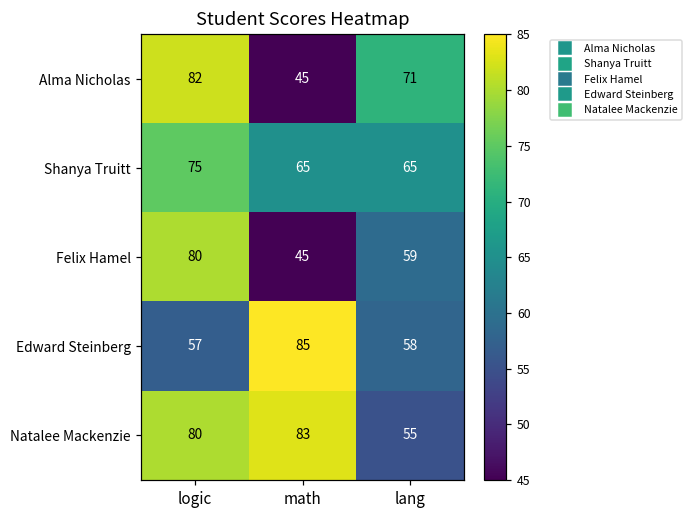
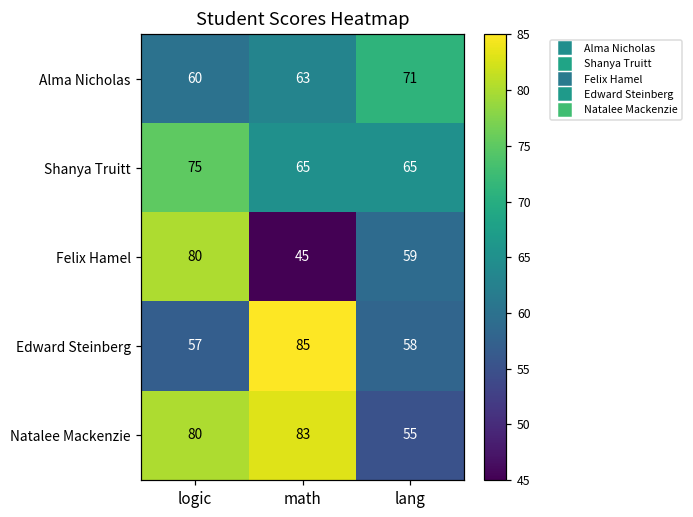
  {
    "Alma Nicholas": {
-     "logic": 82,
-     "math": 45,
+     "logic": 60,
+     "math": 63,
      "lang": 71
    },
    "Shanya Truitt": {
      "logic": 75,
      "math": 65,
      "lang": 65
    },
    "Felix Hamel": {
      "logic": 80,
      "math": 45,
      "lang": 59
    },
    "Edward Steinberg": {
      "logic": 57,
      "math": 85,
      "lang": 58
    },
    "Natalee Mackenzie": {
      "logic": 80,
      "math": 83,
      "lang": 55
    }
  }
